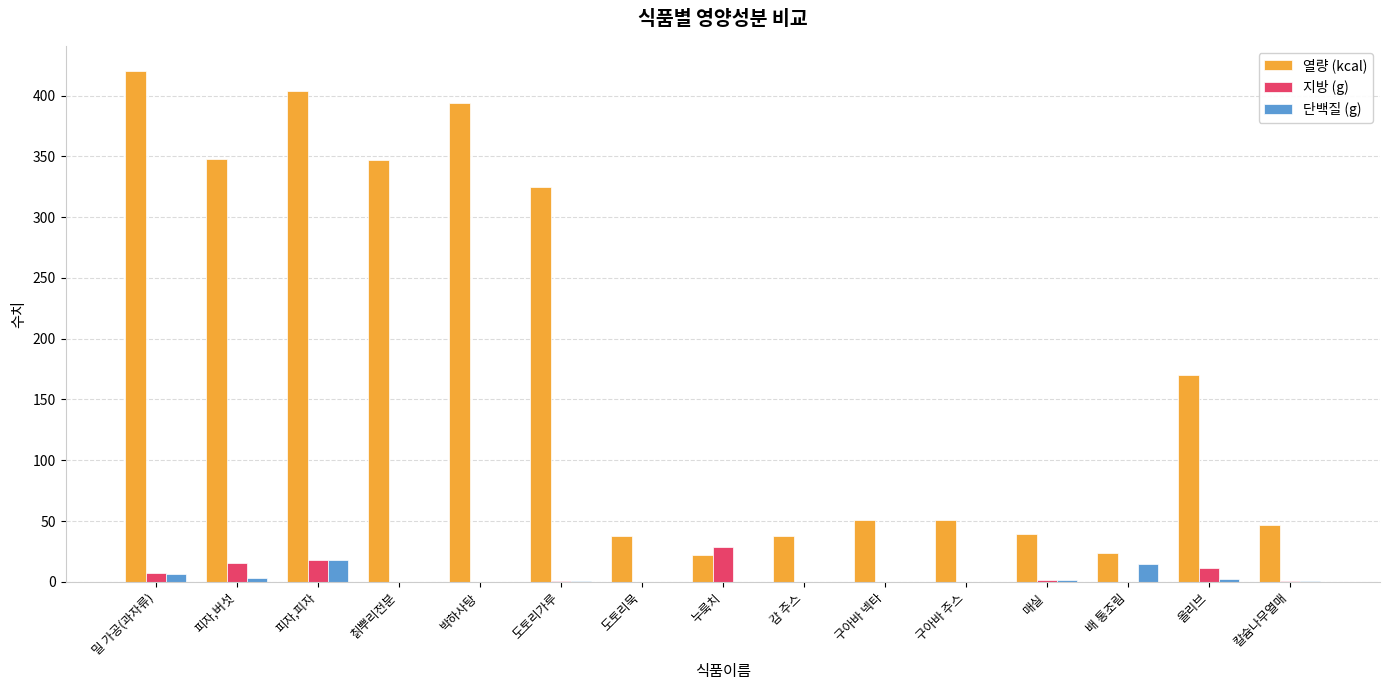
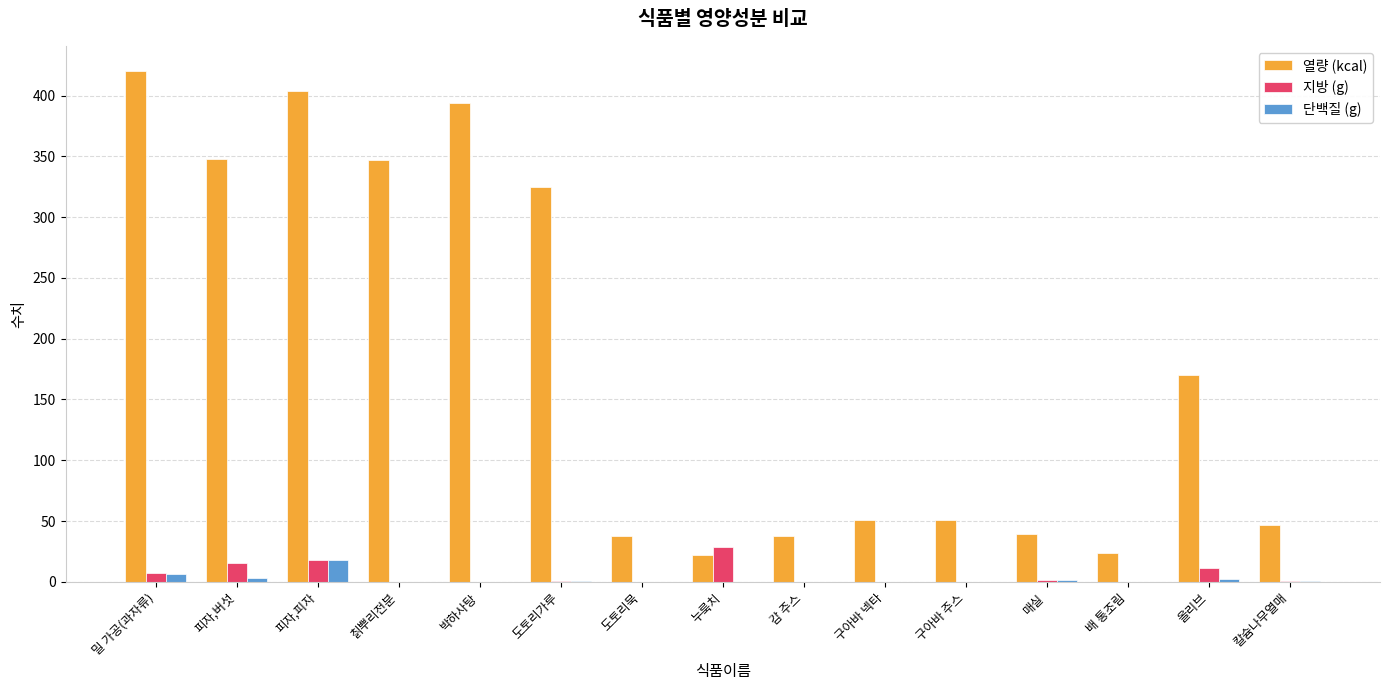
  {
    "열량 (kcal)": {
      "밀 가공(과자류)": 420,
      "피자,버섯": 348,
      "피자,피자": 404,
      "칡뿌리전분": 347,
      "박하사탕": 394,
      "도토리가루": 325,
      "도토리묵": 38,
      "누룩치": 22,
      "감 주스": 38,
      "구아바 넥타": 51,
      "구아바 주스": 51,
      "매실": 39,
      "배 통조림": 23,
      "올리브": 170,
      "칼슘나무열매": 47
    },
    "지방 (g)": {
      "밀 가공(과자류)": 7,
      "피자,버섯": 16,
      "피자,피자": 18,
      "누룩치": 29,
      "올리브": 11
    },
    "단백질 (g)": {
      "밀 가공(과자류)": 7,
      "피자,버섯": 4,
      "피자,피자": 18,
-     "배 통조림": 15,
+     "배 통조림": 0,
      "올리브": 2
    }
  }
